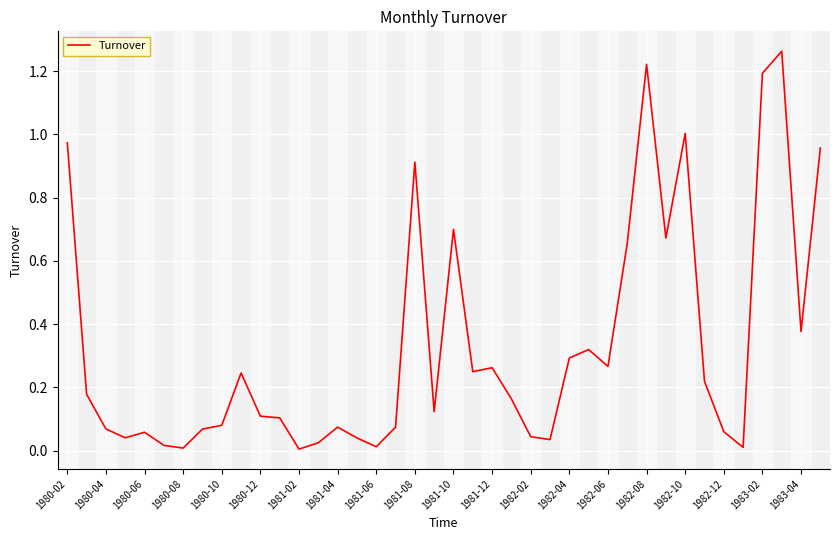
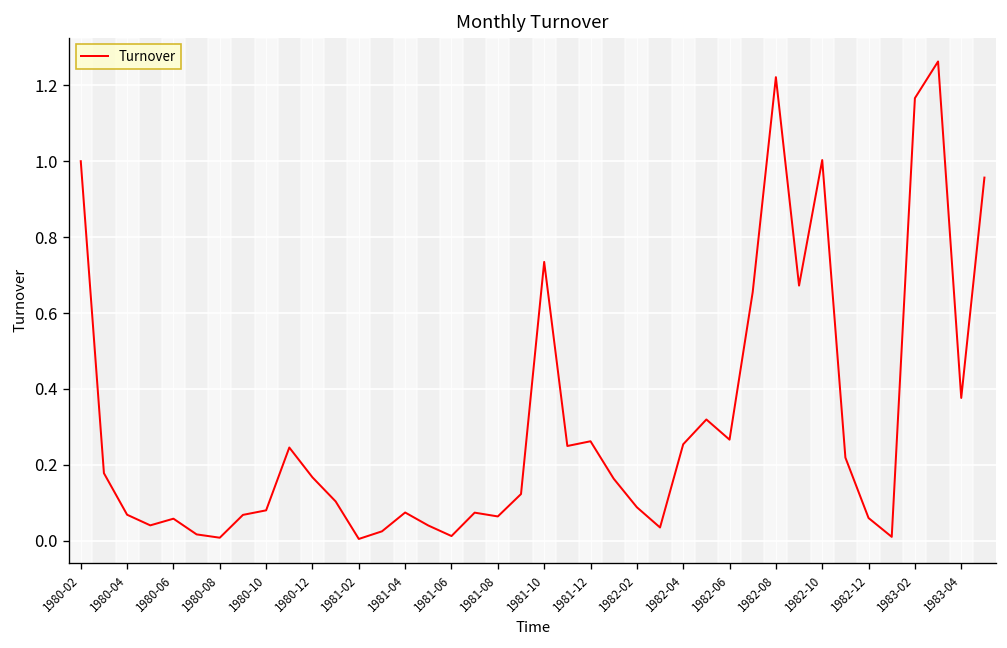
  {
-   "1980-02": 0.97,
+   "1980-02": 1.00,
    "1980-04": 0.07,
    "1980-06": 0.06,
    "1980-08": 0.01,
    "1980-10": 0.08,
-   "1980-12": 0.11,
+   "1980-12": 0.17,
    "1981-02": 0.00,
    "1981-04": 0.07,
    "1981-06": 0.01,
-   "1981-08": 0.91,
-   "1981-10": 0.70,
+   "1981-08": 0.06,
+   "1981-10": 0.73,
    "1981-12": 0.26,
-   "1982-02": 0.04,
-   "1982-04": 0.29,
+   "1982-02": 0.09,
+   "1982-04": 0.25,
    "1982-06": 0.27,
    "1982-08": 1.22,
    "1982-10": 1.00,
    "1982-12": 0.06,
-   "1983-02": 1.19,
+   "1983-02": 1.17,
    "1983-04": 0.38
  }
